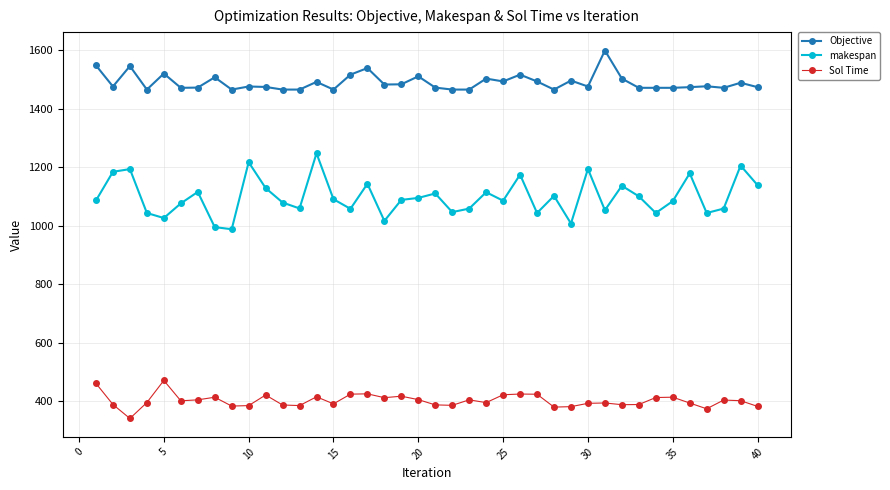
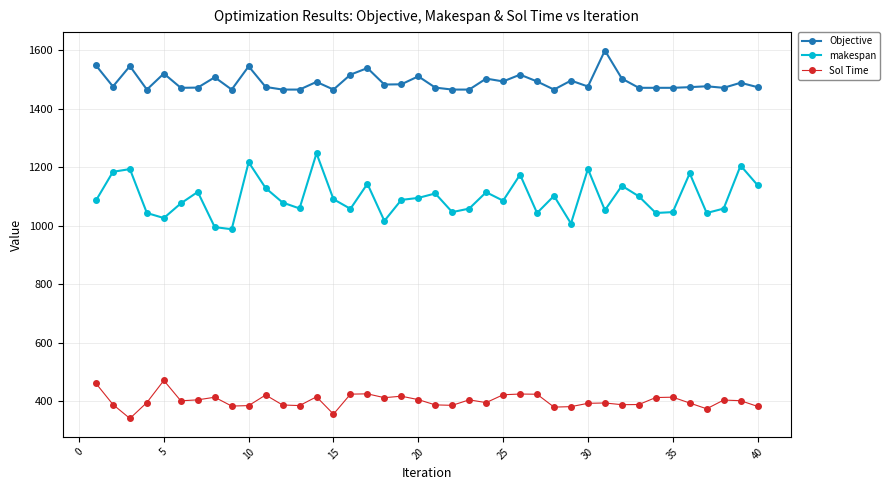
  {
    "Objective": {
      "5": 1520,
-     "10": 1480,
+     "10": 1540,
      "15": 1460,
      "20": 1510,
      "25": 1490,
      "30": 1480,
      "35": 1470,
      "40": 1470
    },
    "makespan": {
      "5": 1030,
      "10": 1220,
      "15": 1090,
      "20": 1090,
      "25": 1090,
      "30": 1190,
-     "35": 1080,
+     "35": 1050,
      "40": 1140
    },
    "Sol Time": {
      "5": 470,
      "10": 380,
-     "15": 390,
+     "15": 360,
      "20": 410,
      "25": 420,
      "30": 390,
      "35": 410,
      "40": 380
    }
  }
